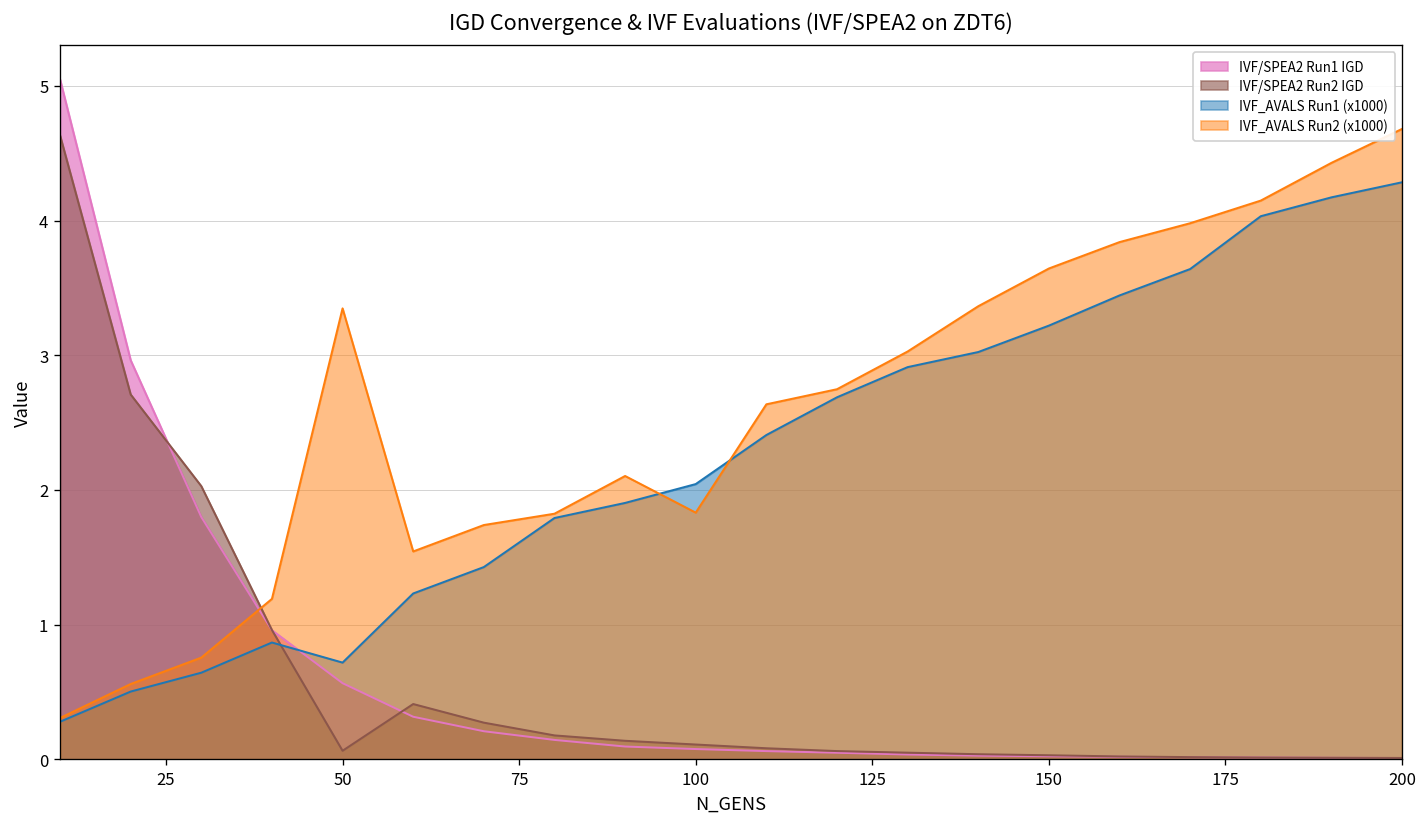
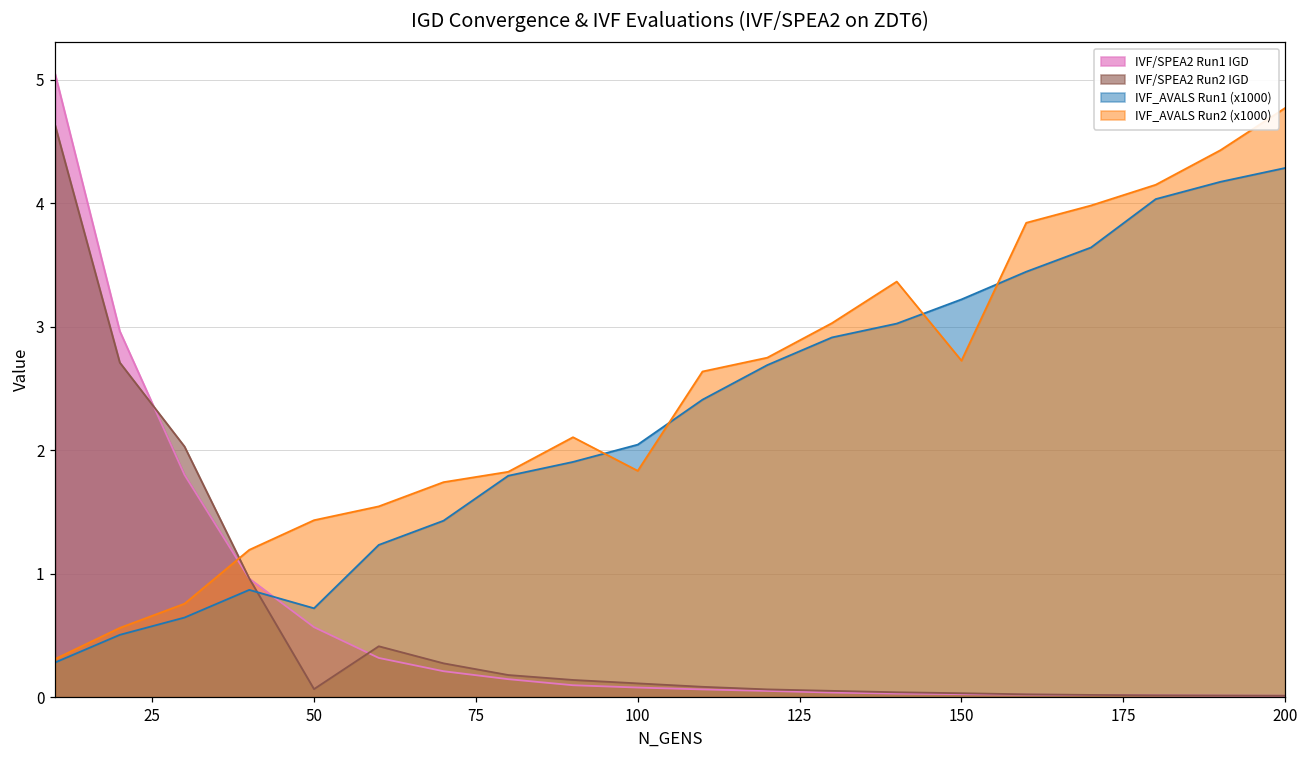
  {
    "IVF/SPEA2 Run1 IGD": {
      "50": 0.57,
      "100": 0.08
    },
    "IVF/SPEA2 Run2 IGD": {
      "50": 0.06,
      "100": 0.11
    },
    "IVF_AVALS Run1 (x1000)": {
      "50": 0.72,
      "100": 2.04,
      "150": 3.22,
      "200": 4.28
    },
    "IVF_AVALS Run2 (x1000)": {
-     "50": 3.35,
+     "50": 1.43,
      "100": 1.83,
-     "150": 3.64,
-     "200": 4.68
+     "150": 2.72,
+     "200": 4.77
    }
  }
